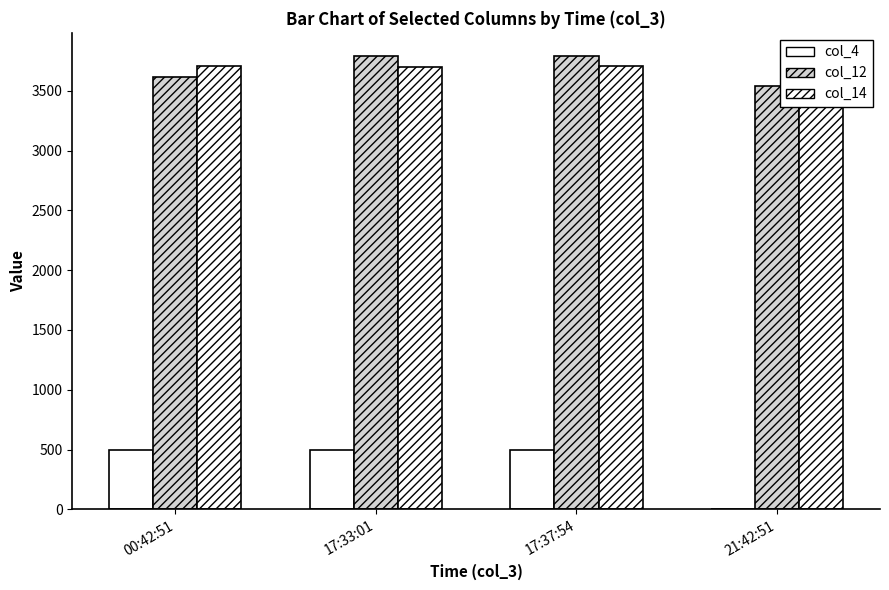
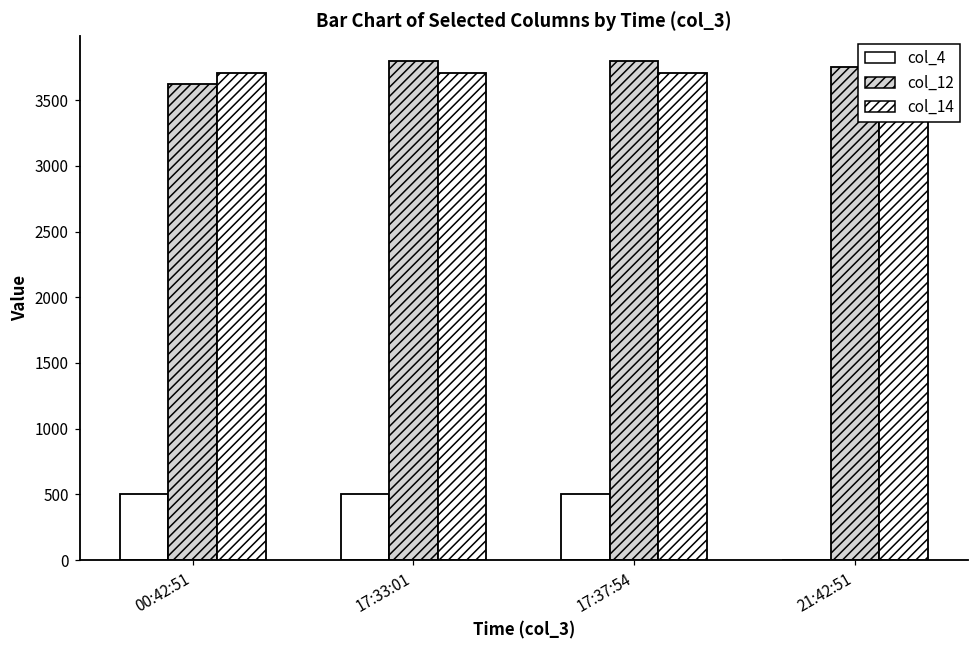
  {
    "col_12": {
      "00:42:51": 3620,
      "17:33:01": 3800,
      "17:37:54": 3800,
-     "21:42:51": 3540
+     "21:42:51": 3750
    }
  }
